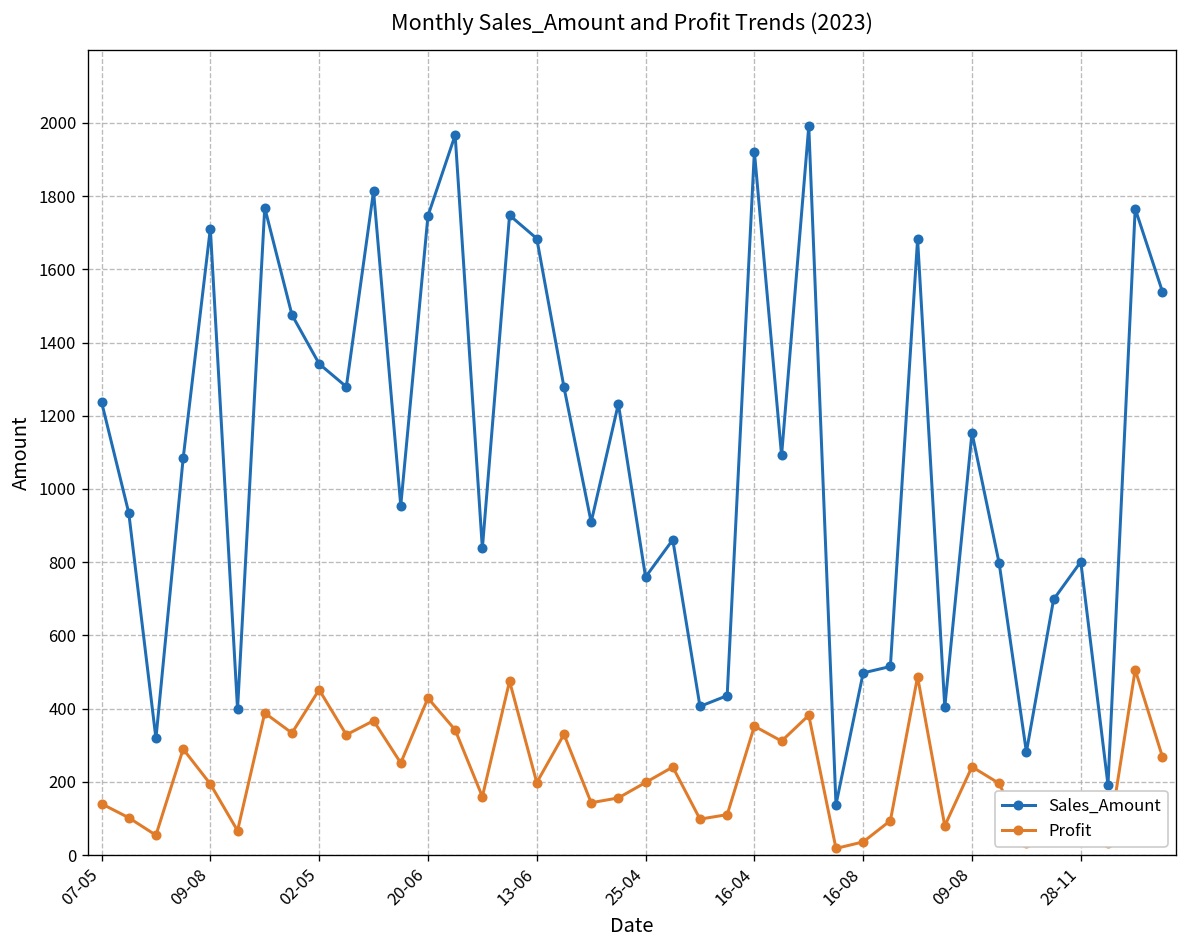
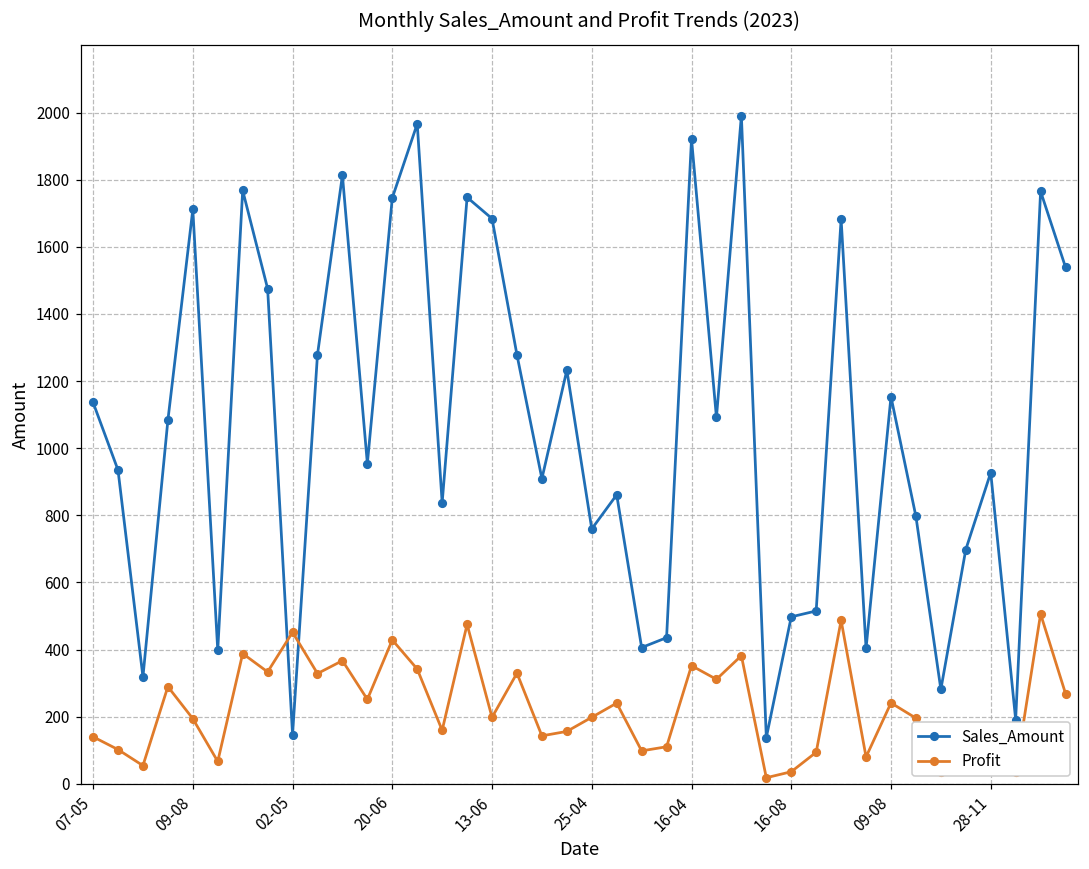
  {
    "Sales_Amount": {
-     "07-05": 1240,
-     "02-05": 1340,
+     "07-05": 1140,
+     "02-05": 150,
      "20-06": 1750,
      "13-06": 1680,
      "25-04": 760,
      "16-08": 500,
-     "28-11": 800
+     "28-11": 930
    },
    "Profit": {
      "07-05": 140,
      "02-05": 450,
      "20-06": 430,
      "13-06": 200,
      "25-04": 200,
      "16-08": 40
    }
  }
